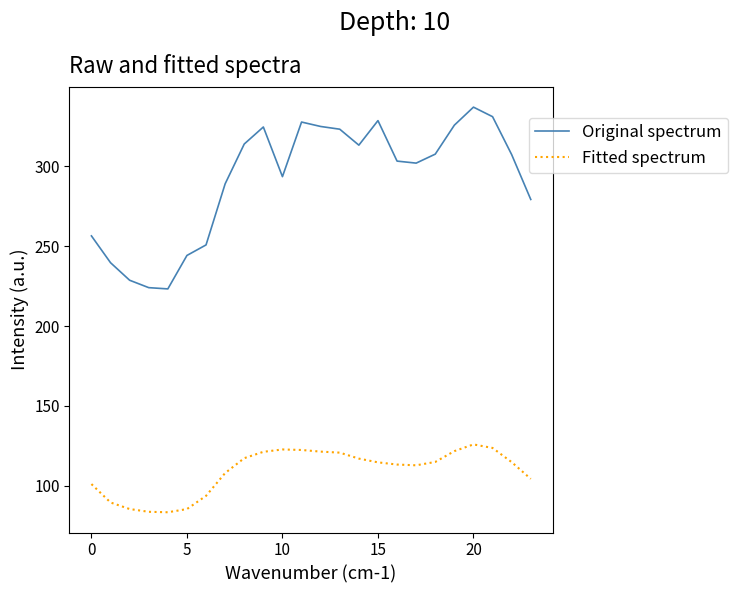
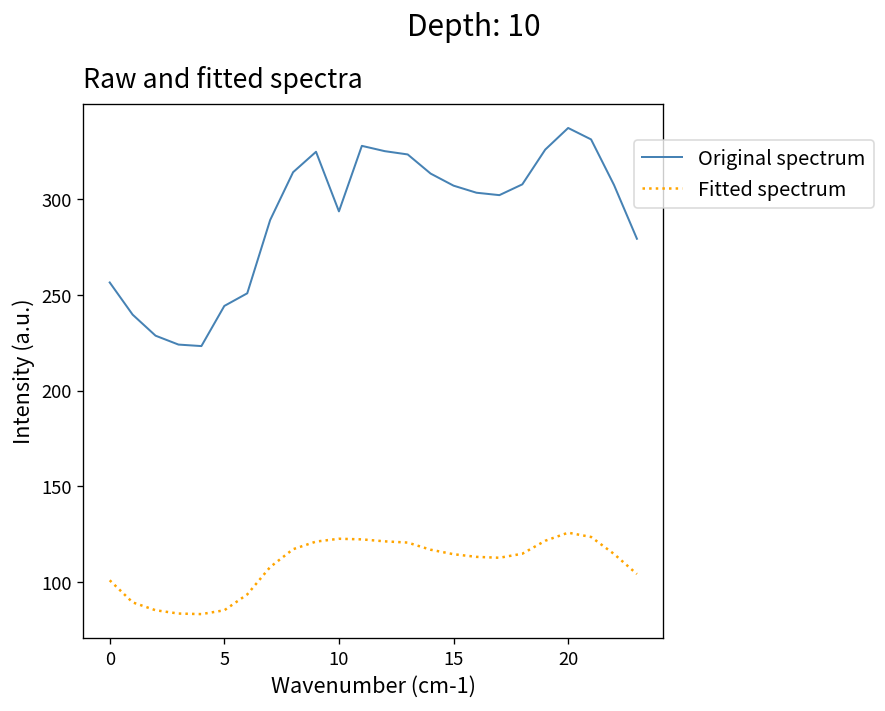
  {
    "Original spectrum": {
      "0": 257,
      "5": 244,
      "10": 294,
-     "15": 329,
+     "15": 307,
      "20": 337
    },
    "Fitted spectrum": {
      "0": 101,
      "5": 85,
      "10": 123,
      "15": 115,
      "20": 126
    }
  }
